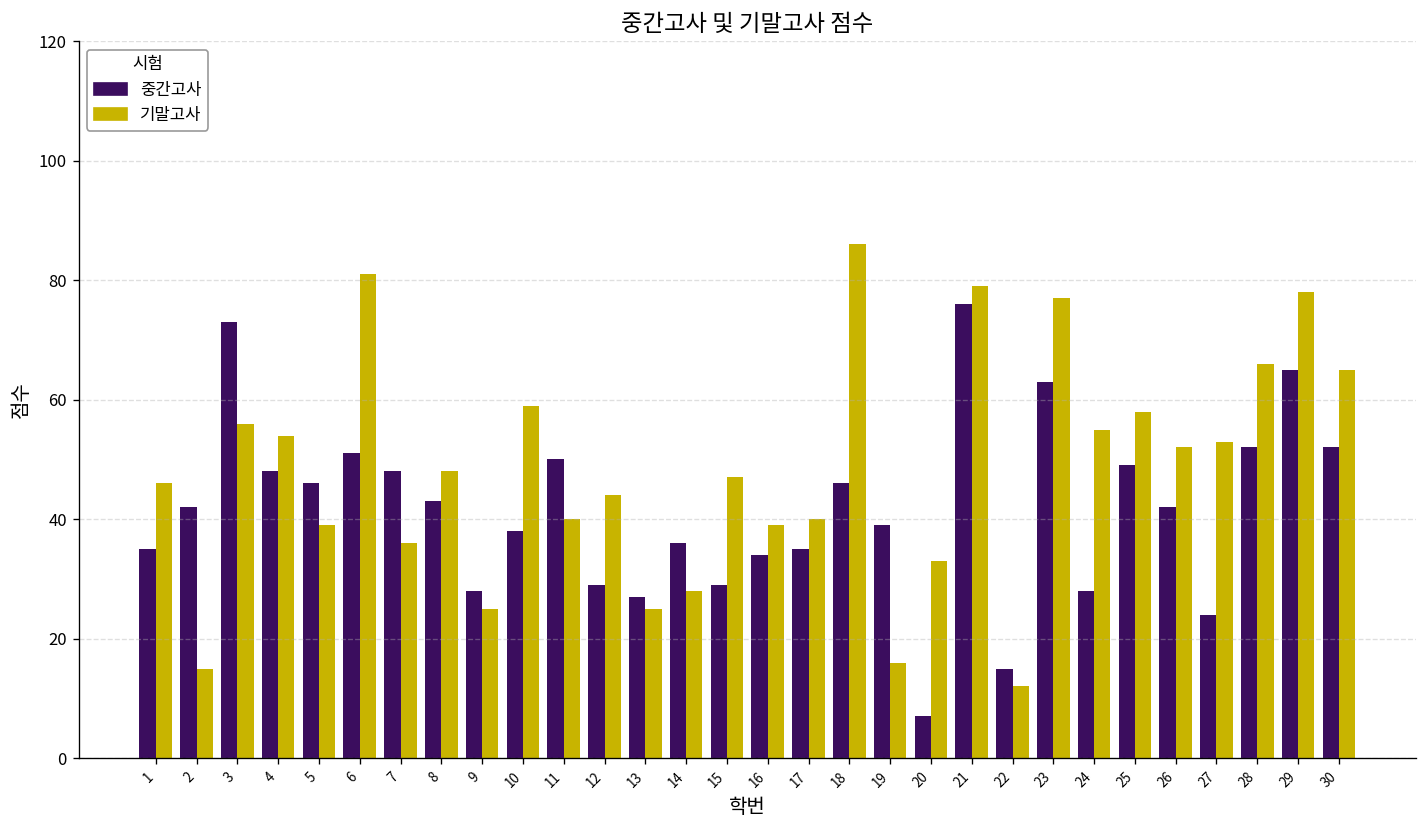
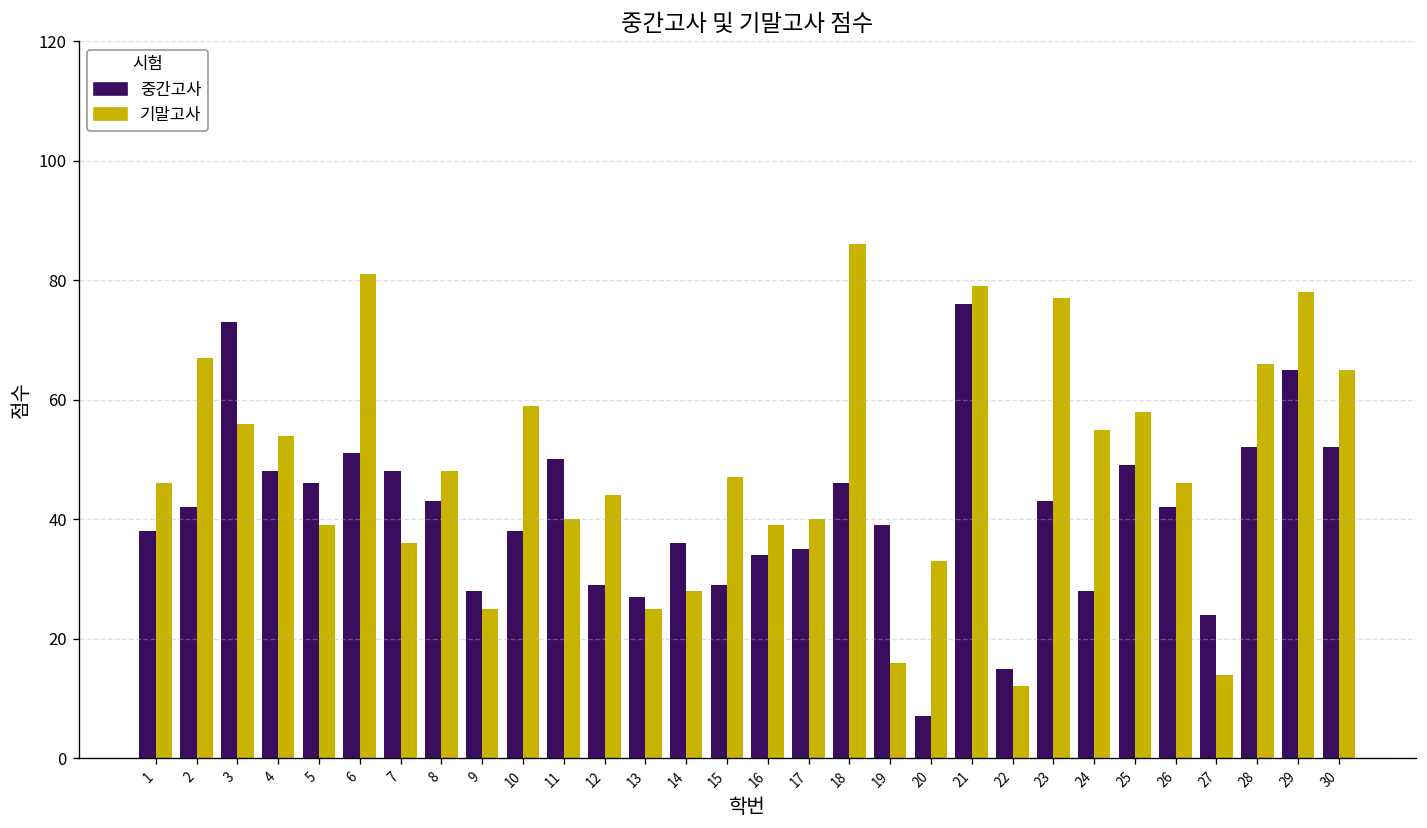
  {
    "중간고사": {
-     "1": 35,
+     "1": 38,
      "2": 42,
      "3": 73,
      "4": 48,
      "5": 46,
      "6": 51,
      "7": 48,
      "8": 43,
      "9": 28,
      "10": 38,
      "11": 50,
      "12": 29,
      "13": 27,
      "14": 36,
      "15": 29,
      "16": 34,
      "17": 35,
      "18": 46,
      "19": 39,
      "20": 7,
      "21": 76,
      "22": 15,
-     "23": 63,
+     "23": 43,
      "24": 28,
      "25": 49,
      "26": 42,
      "27": 24,
      "28": 52,
      "29": 65,
      "30": 52
    },
    "기말고사": {
      "1": 46,
-     "2": 15,
+     "2": 67,
      "3": 56,
      "4": 54,
      "5": 39,
      "6": 81,
      "7": 36,
      "8": 48,
      "9": 25,
      "10": 59,
      "11": 40,
      "12": 44,
      "13": 25,
      "14": 28,
      "15": 47,
      "16": 39,
      "17": 40,
      "18": 86,
      "19": 16,
      "20": 33,
      "21": 79,
      "22": 12,
      "23": 77,
      "24": 55,
      "25": 58,
-     "26": 52,
-     "27": 53,
+     "26": 46,
+     "27": 14,
      "28": 66,
      "29": 78,
      "30": 65
    }
  }
